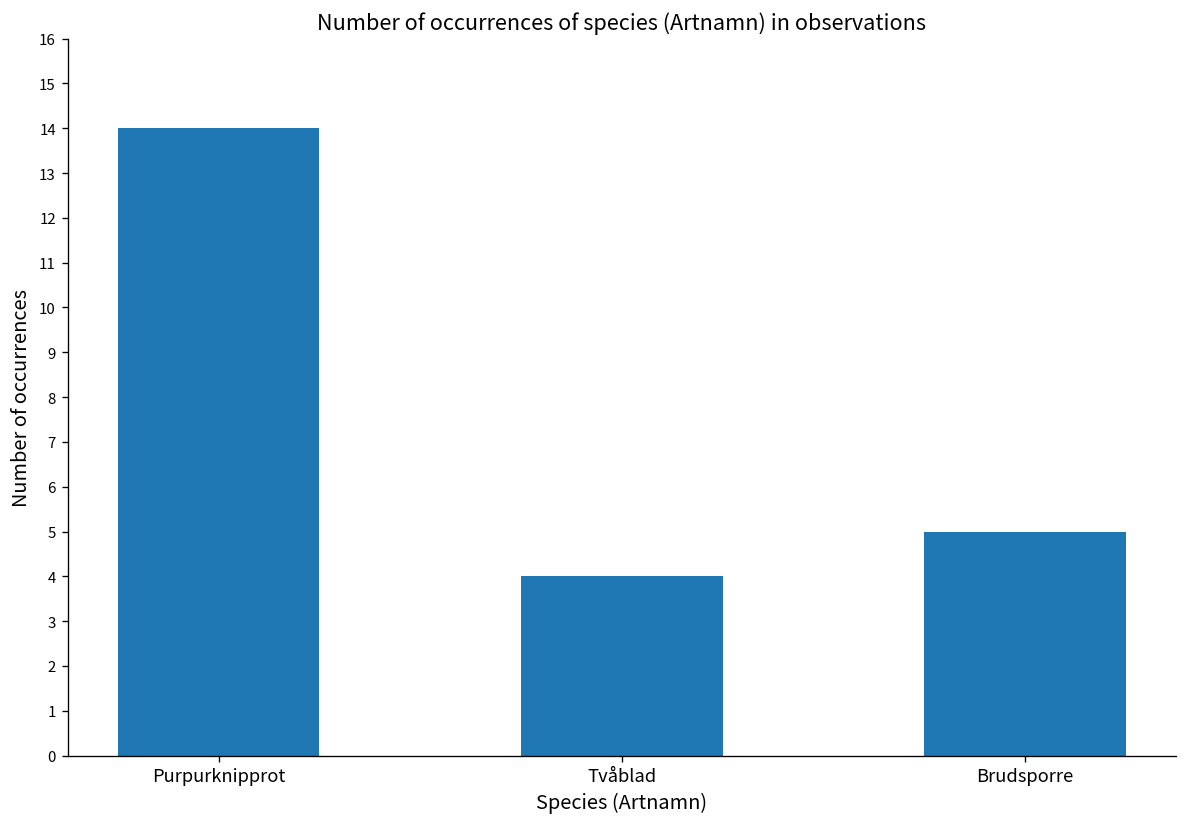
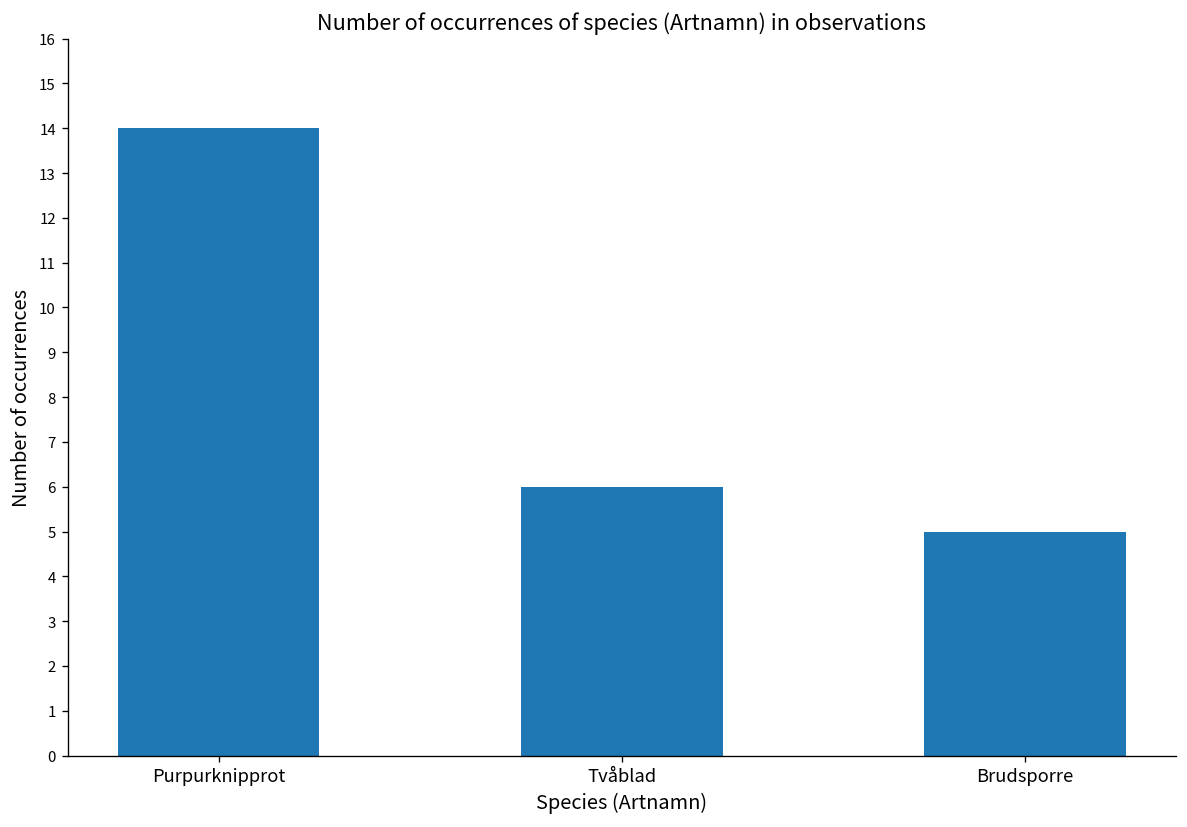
  {
    "Purpurknipprot": 14,
-   "Tvåblad": 4,
+   "Tvåblad": 6,
    "Brudsporre": 5
  }
